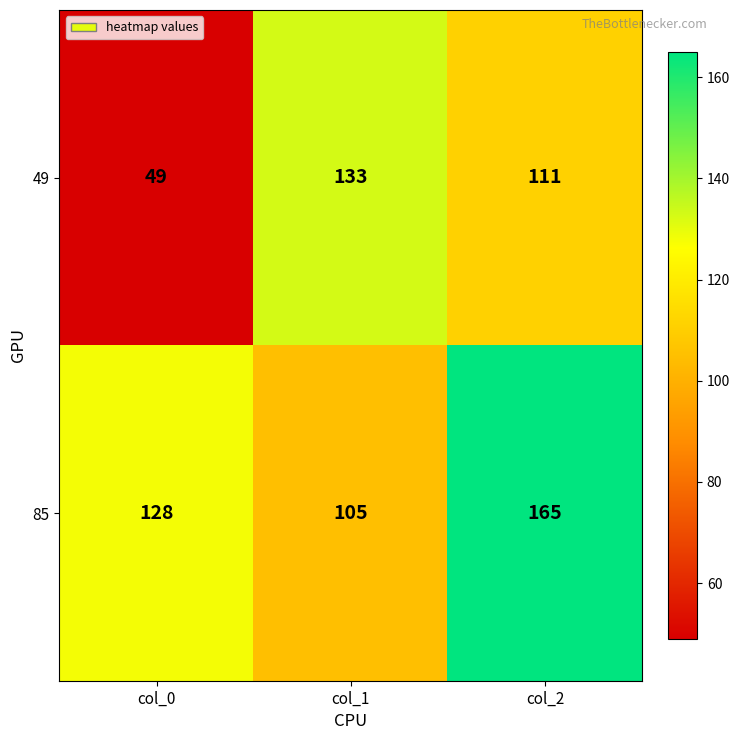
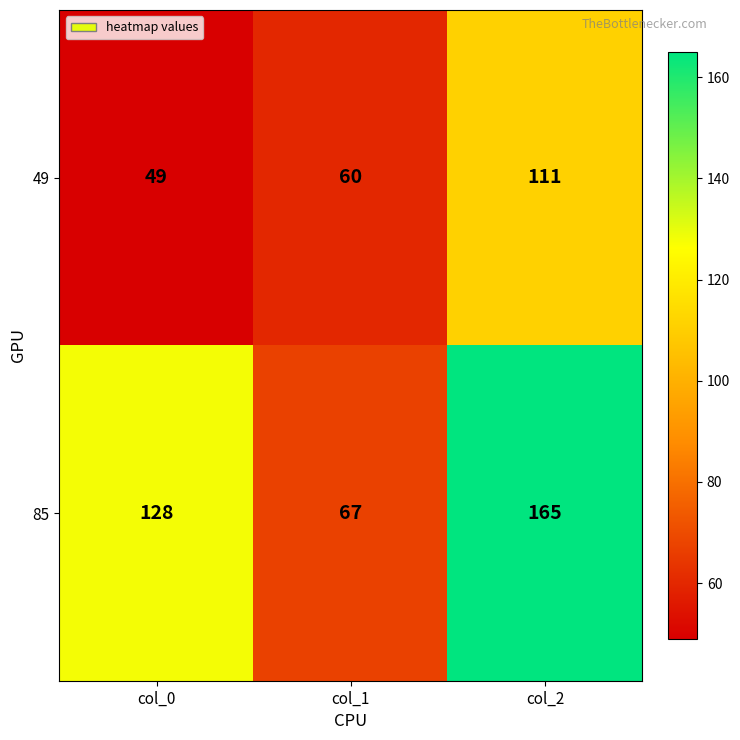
  {
    "49": {
      "col_0": 49,
-     "col_1": 133,
+     "col_1": 60,
      "col_2": 111
    },
    "85": {
      "col_0": 128,
-     "col_1": 105,
+     "col_1": 67,
      "col_2": 165
    }
  }
